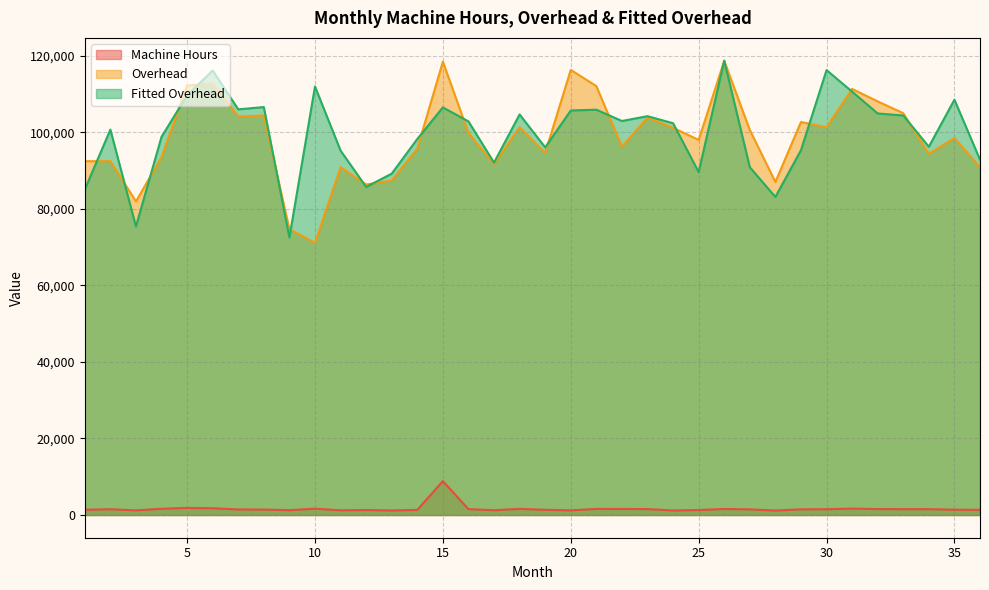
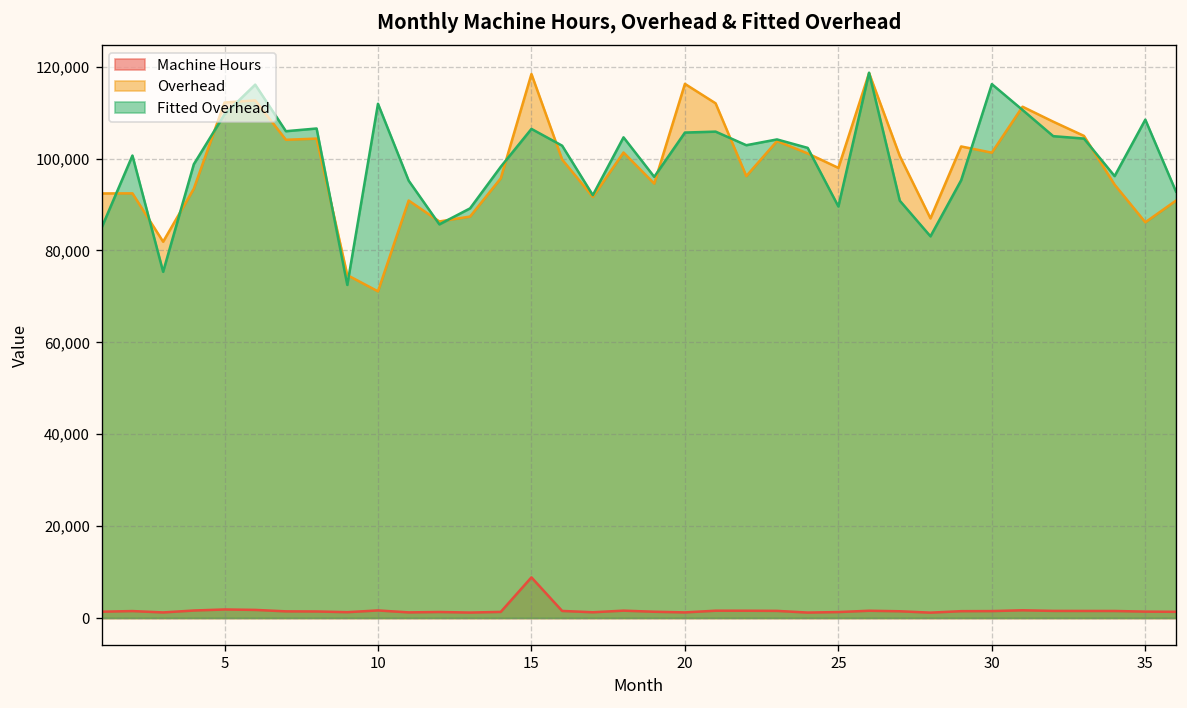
  {
    "Machine Hours": {
      "5": "2,000",
      "10": "2,000",
      "15": "9,000",
      "20": "1,000",
      "25": "1,000",
      "30": "2,000",
      "35": "1,000"
    },
    "Overhead": {
      "10": "71,000",
      "15": "118,000",
      "20": "116,000",
      "25": "98,000",
      "30": "101,000",
-     "35": "98,000"
+     "35": "86,000"
    },
    "Fitted Overhead": {
      "10": "112,000",
      "15": "106,000",
      "20": "106,000",
      "25": "90,000",
      "30": "116,000",
      "35": "108,000"
    }
  }
